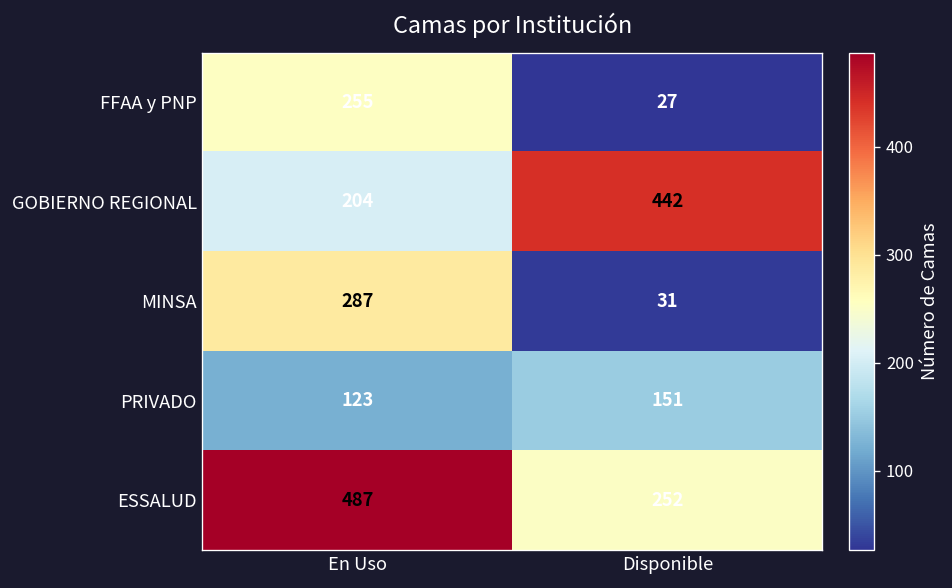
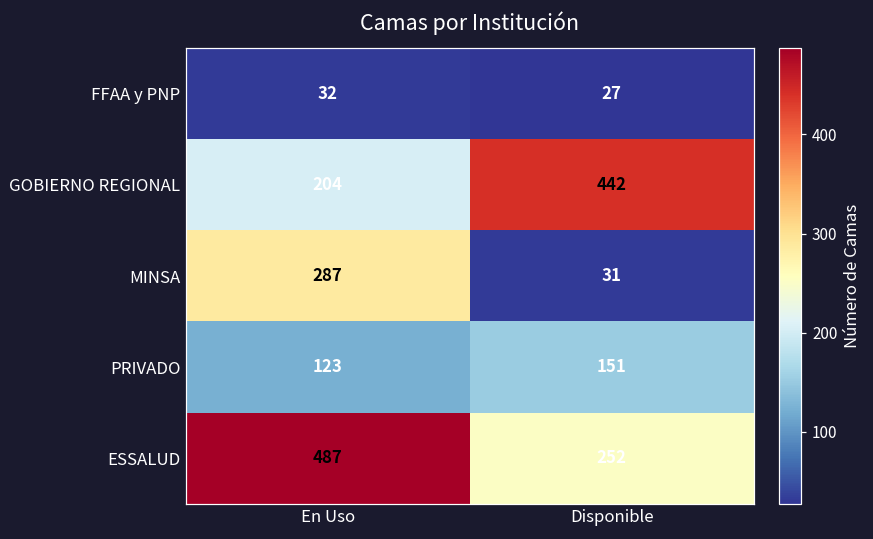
  {
    "FFAA y PNP": {
-     "En Uso": 255,
+     "En Uso": 32,
      "Disponible": 27
    },
    "GOBIERNO REGIONAL": {
      "Disponible": 442
    },
    "MINSA": {
      "En Uso": 287,
      "Disponible": 31
    },
    "PRIVADO": {
      "En Uso": 123,
      "Disponible": 151
    },
    "ESSALUD": {
      "En Uso": 487,
      "Disponible": 252
    }
  }
